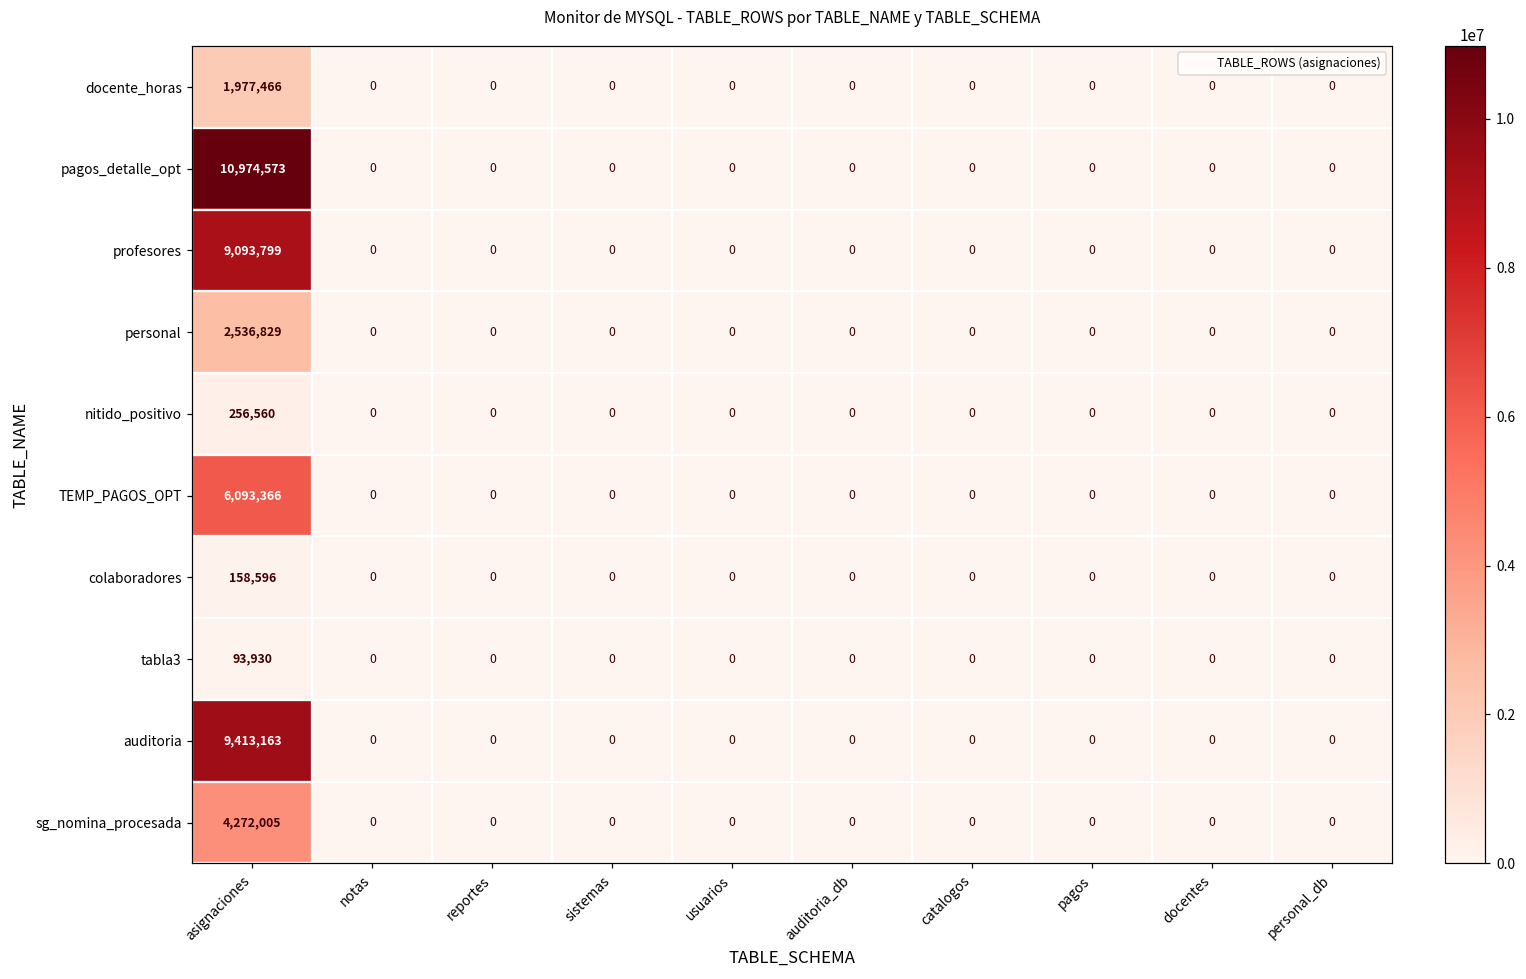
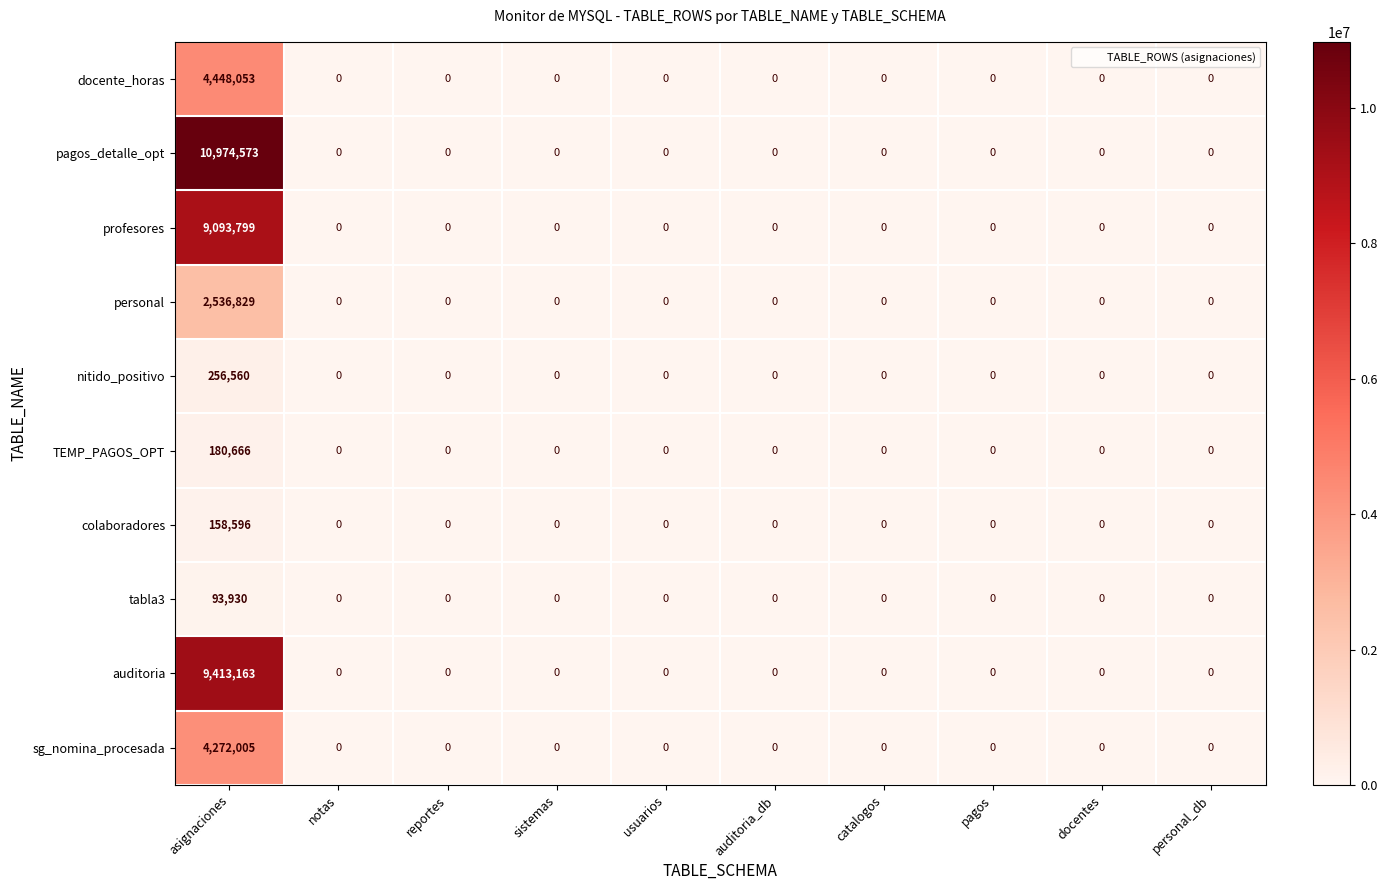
  {
    "docente_horas": {
-     "asignaciones": "1,977,466",
+     "asignaciones": "4,448,053",
      "notas": "0",
      "reportes": "0",
      "sistemas": "0",
      "usuarios": "0",
      "auditoria_db": "0",
      "catalogos": "0",
      "pagos": "0",
      "docentes": "0",
      "personal_db": "0"
    },
    "pagos_detalle_opt": {
      "asignaciones": "10,974,573",
      "notas": "0",
      "reportes": "0",
      "sistemas": "0",
      "usuarios": "0",
      "auditoria_db": "0",
      "catalogos": "0",
      "pagos": "0",
      "docentes": "0",
      "personal_db": "0"
    },
    "profesores": {
      "asignaciones": "9,093,799",
      "notas": "0",
      "reportes": "0",
      "sistemas": "0",
      "usuarios": "0",
      "auditoria_db": "0",
      "catalogos": "0",
      "pagos": "0",
      "docentes": "0",
      "personal_db": "0"
    },
    "personal": {
      "asignaciones": "2,536,829",
      "notas": "0",
      "reportes": "0",
      "sistemas": "0",
      "usuarios": "0",
      "auditoria_db": "0",
      "catalogos": "0",
      "pagos": "0",
      "docentes": "0",
      "personal_db": "0"
    },
    "nitido_positivo": {
      "asignaciones": "256,560",
      "notas": "0",
      "reportes": "0",
      "sistemas": "0",
      "usuarios": "0",
      "auditoria_db": "0",
      "catalogos": "0",
      "pagos": "0",
      "docentes": "0",
      "personal_db": "0"
    },
    "TEMP_PAGOS_OPT": {
-     "asignaciones": "6,093,366",
+     "asignaciones": "180,666",
      "notas": "0",
      "reportes": "0",
      "sistemas": "0",
      "usuarios": "0",
      "auditoria_db": "0",
      "catalogos": "0",
      "pagos": "0",
      "docentes": "0",
      "personal_db": "0"
    },
    "colaboradores": {
      "asignaciones": "158,596",
      "notas": "0",
      "reportes": "0",
      "sistemas": "0",
      "usuarios": "0",
      "auditoria_db": "0",
      "catalogos": "0",
      "pagos": "0",
      "docentes": "0",
      "personal_db": "0"
    },
    "tabla3": {
      "asignaciones": "93,930",
      "notas": "0",
      "reportes": "0",
      "sistemas": "0",
      "usuarios": "0",
      "auditoria_db": "0",
      "catalogos": "0",
      "pagos": "0",
      "docentes": "0",
      "personal_db": "0"
    },
    "auditoria": {
      "asignaciones": "9,413,163",
      "notas": "0",
      "reportes": "0",
      "sistemas": "0",
      "usuarios": "0",
      "auditoria_db": "0",
      "catalogos": "0",
      "pagos": "0",
      "docentes": "0",
      "personal_db": "0"
    },
    "sg_nomina_procesada": {
      "asignaciones": "4,272,005",
      "notas": "0",
      "reportes": "0",
      "sistemas": "0",
      "usuarios": "0",
      "auditoria_db": "0",
      "catalogos": "0",
      "pagos": "0",
      "docentes": "0",
      "personal_db": "0"
    }
  }
